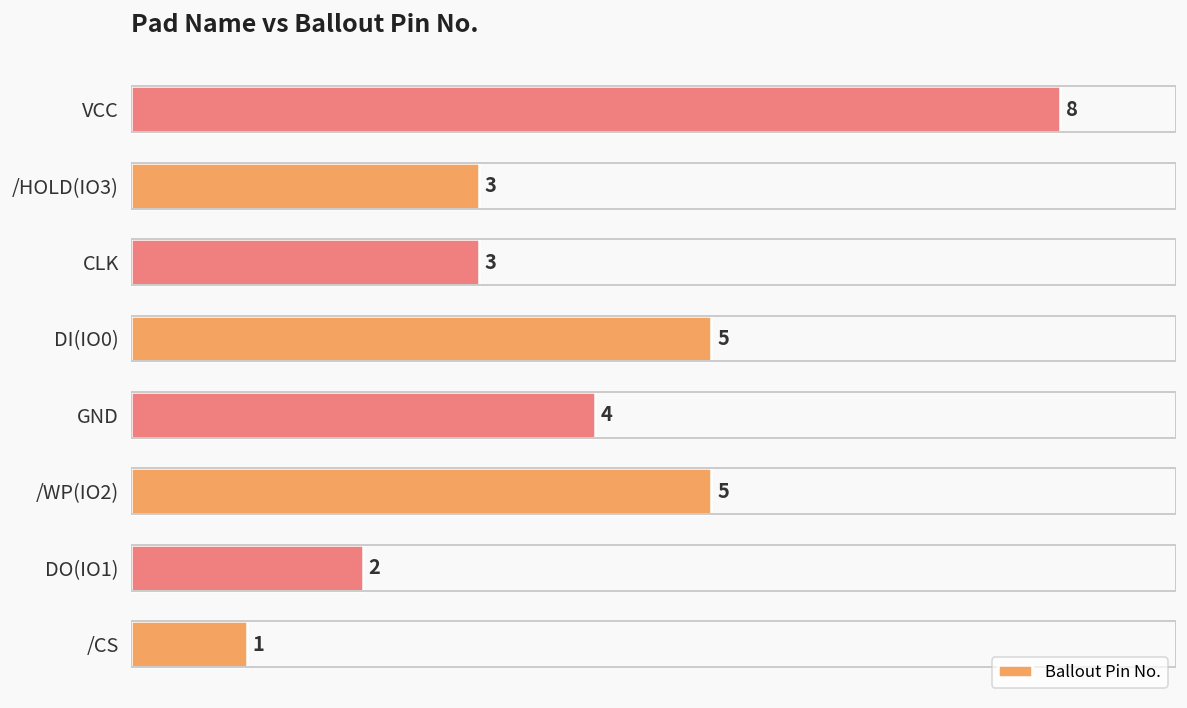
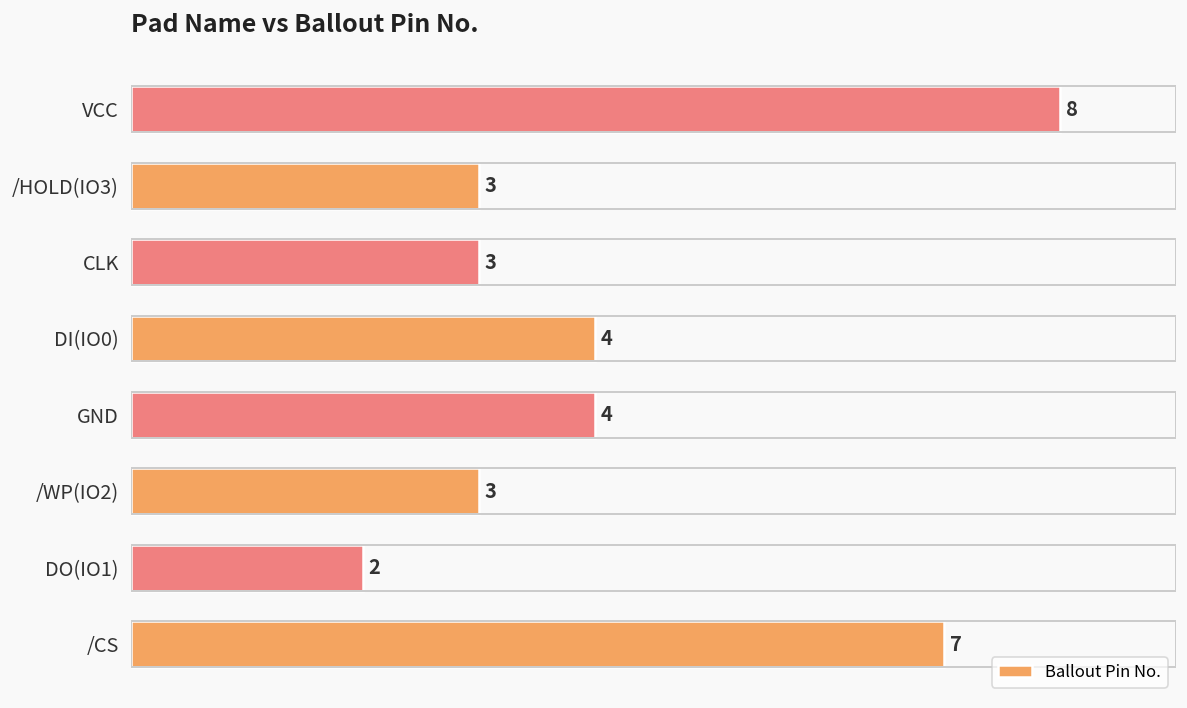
  {
    "VCC": 8,
    "/HOLD(IO3)": 3,
    "CLK": 3,
-   "DI(IO0)": 5,
+   "DI(IO0)": 4,
    "GND": 4,
-   "/WP(IO2)": 5,
+   "/WP(IO2)": 3,
    "DO(IO1)": 2,
-   "/CS": 1
+   "/CS": 7
  }
